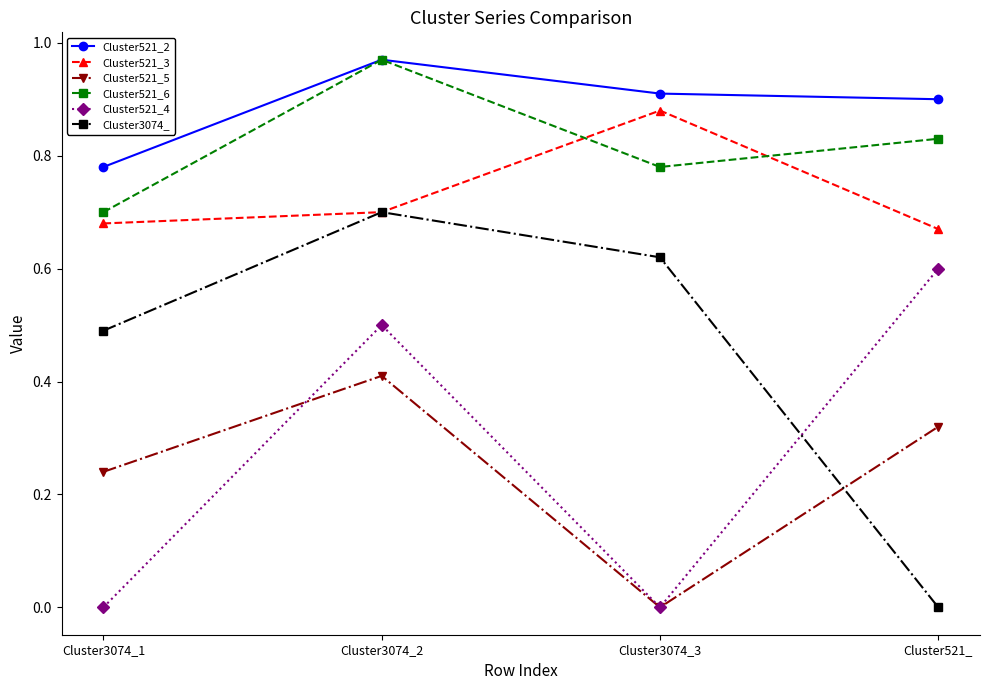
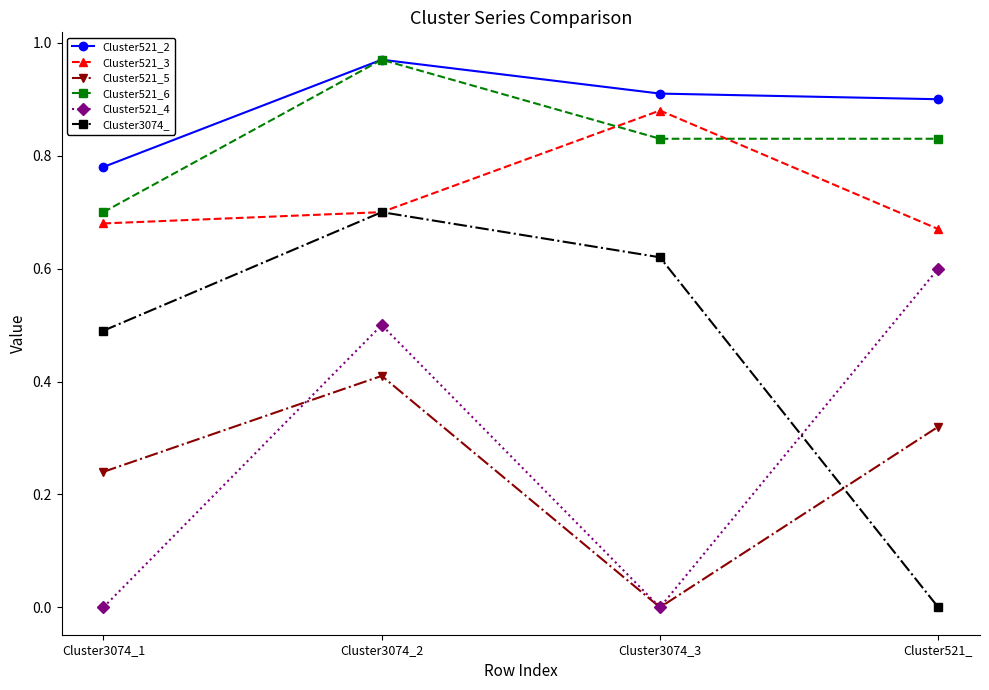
  {
    "Cluster521_2": {
      "Cluster3074_1": 0.78,
      "Cluster3074_3": 0.91,
      "Cluster521_": 0.90
    },
    "Cluster521_3": {
      "Cluster3074_1": 0.68,
      "Cluster3074_3": 0.88,
      "Cluster521_": 0.67
    },
    "Cluster521_5": {
      "Cluster3074_1": 0.24,
      "Cluster3074_2": 0.41,
      "Cluster521_": 0.32
    },
    "Cluster521_6": {
      "Cluster3074_1": 0.70,
-     "Cluster3074_3": 0.78,
+     "Cluster3074_3": 0.83,
      "Cluster521_": 0.83
    },
    "Cluster521_4": {
      "Cluster3074_1": 0.00,
      "Cluster3074_2": 0.50,
      "Cluster521_": 0.60
    },
    "Cluster3074_": {
      "Cluster3074_1": 0.49,
      "Cluster3074_3": 0.62,
      "Cluster521_": 0.00
    }
  }
